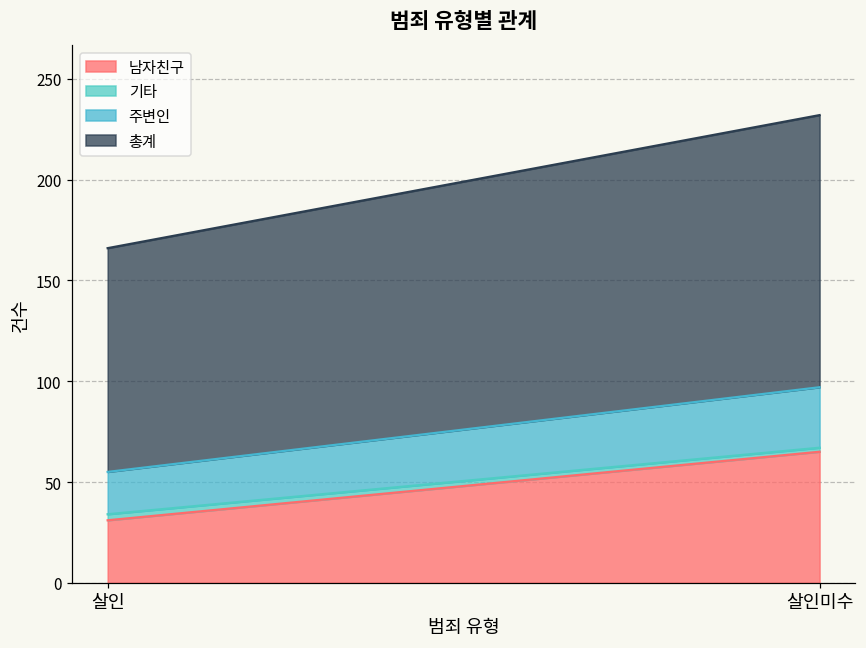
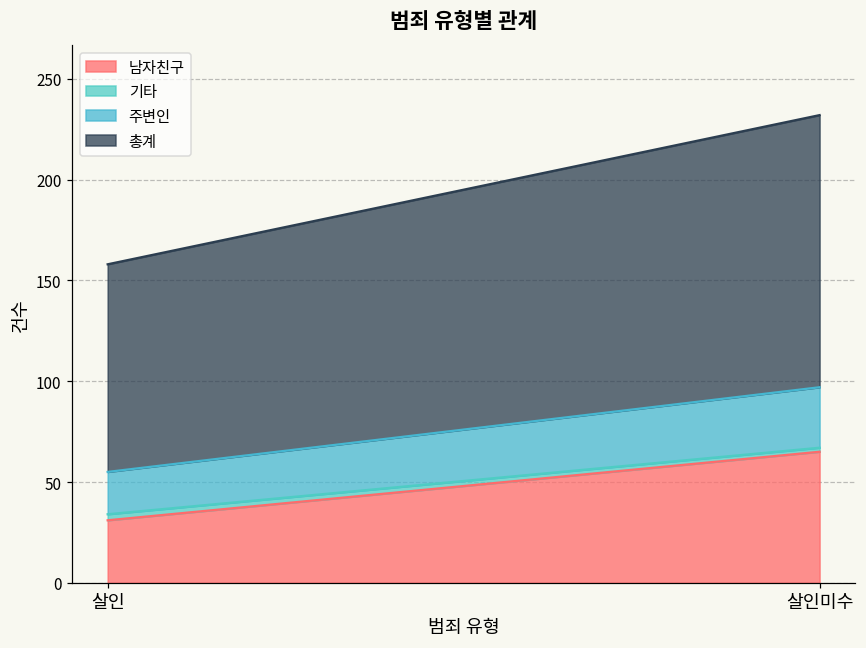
  {
    "남자친구": {
      "살인": 31,
      "살인미수": 65
    },
    "총계": {
-     "살인": 111,
+     "살인": 103,
      "살인미수": 135
    }
  }
